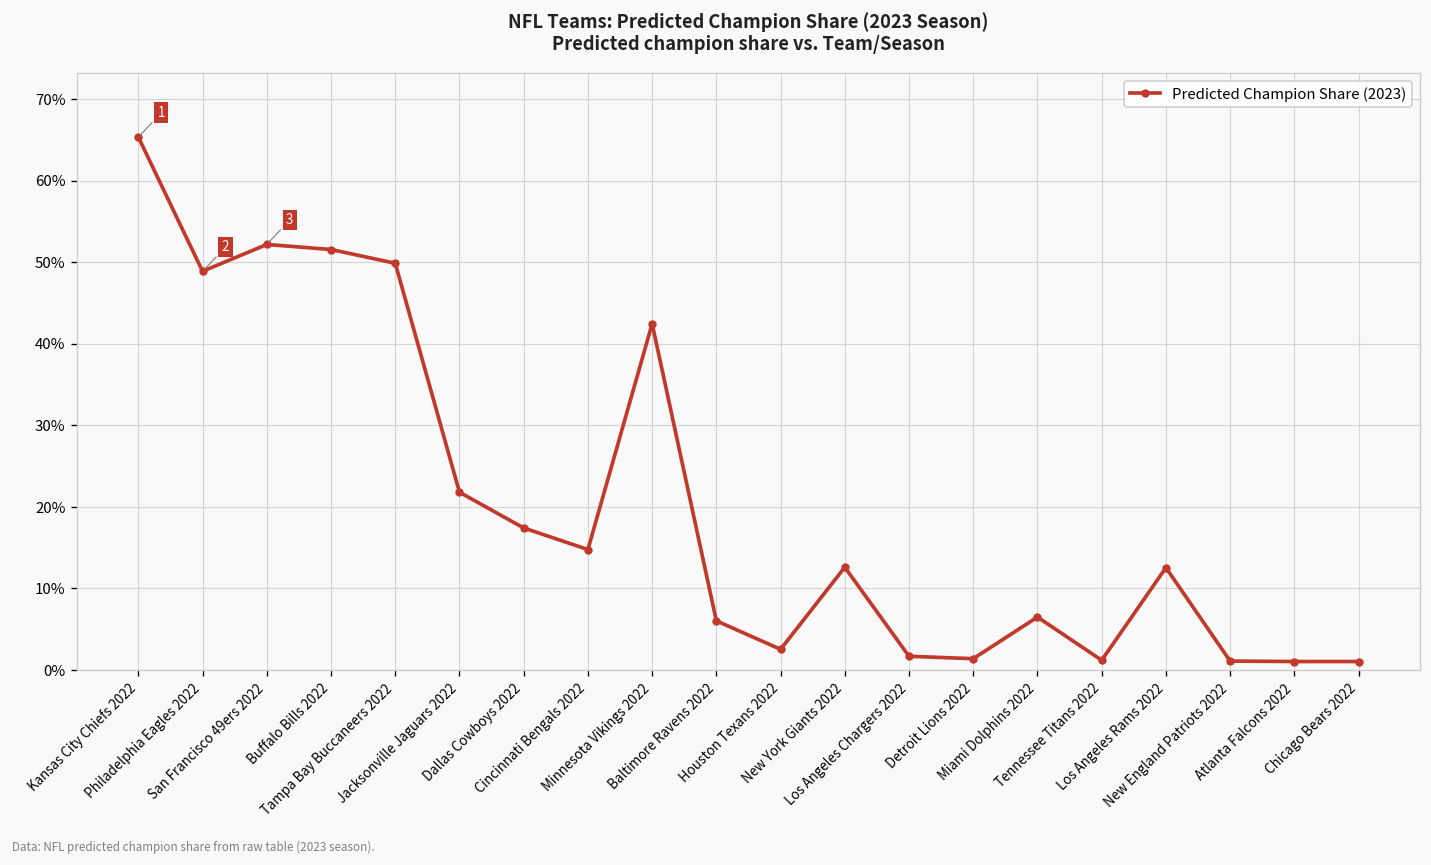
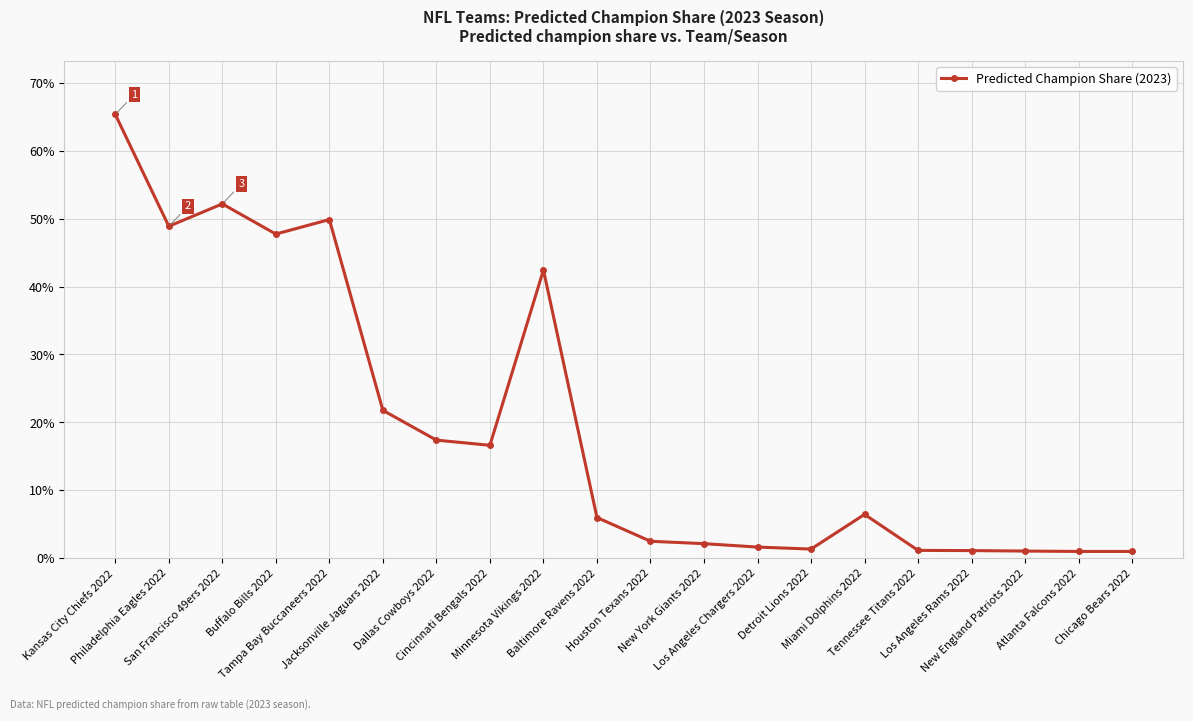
  {
    "Kansas City Chiefs 2022": "65%",
    "Philadelphia Eagles 2022": "49%",
    "San Francisco 49ers 2022": "52%",
-   "Buffalo Bills 2022": "52%",
+   "Buffalo Bills 2022": "48%",
    "Tampa Bay Buccaneers 2022": "50%",
    "Jacksonville Jaguars 2022": "22%",
    "Dallas Cowboys 2022": "17%",
-   "Cincinnati Bengals 2022": "15%",
+   "Cincinnati Bengals 2022": "17%",
    "Minnesota Vikings 2022": "42%",
    "Baltimore Ravens 2022": "6%",
    "Houston Texans 2022": "3%",
-   "New York Giants 2022": "13%",
+   "New York Giants 2022": "2%",
    "Los Angeles Chargers 2022": "2%",
    "Detroit Lions 2022": "1%",
    "Miami Dolphins 2022": "6%",
    "Tennessee Titans 2022": "1%",
-   "Los Angeles Rams 2022": "13%",
+   "Los Angeles Rams 2022": "1%",
    "New England Patriots 2022": "1%",
    "Atlanta Falcons 2022": "1%",
    "Chicago Bears 2022": "1%"
  }
